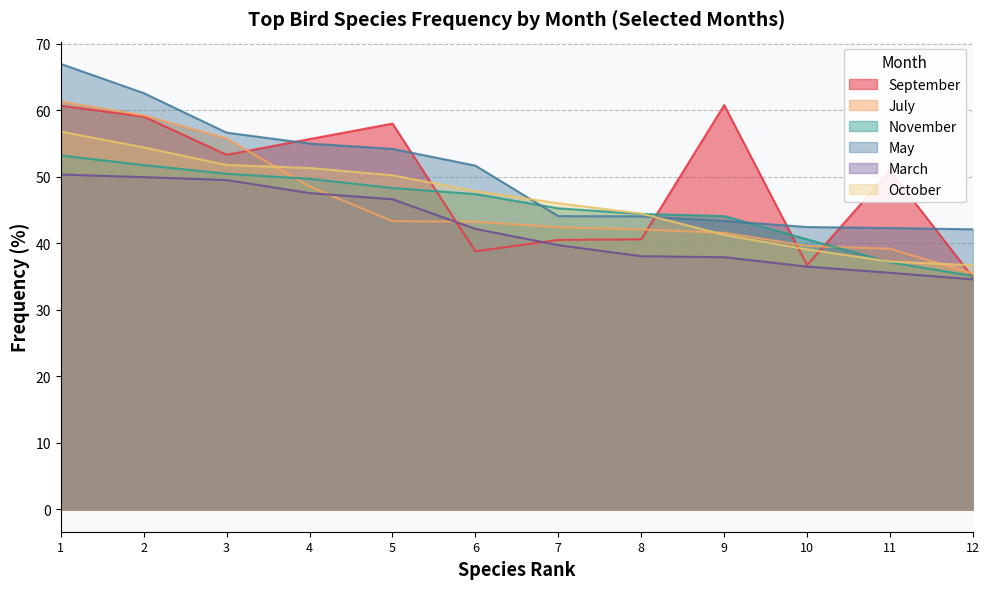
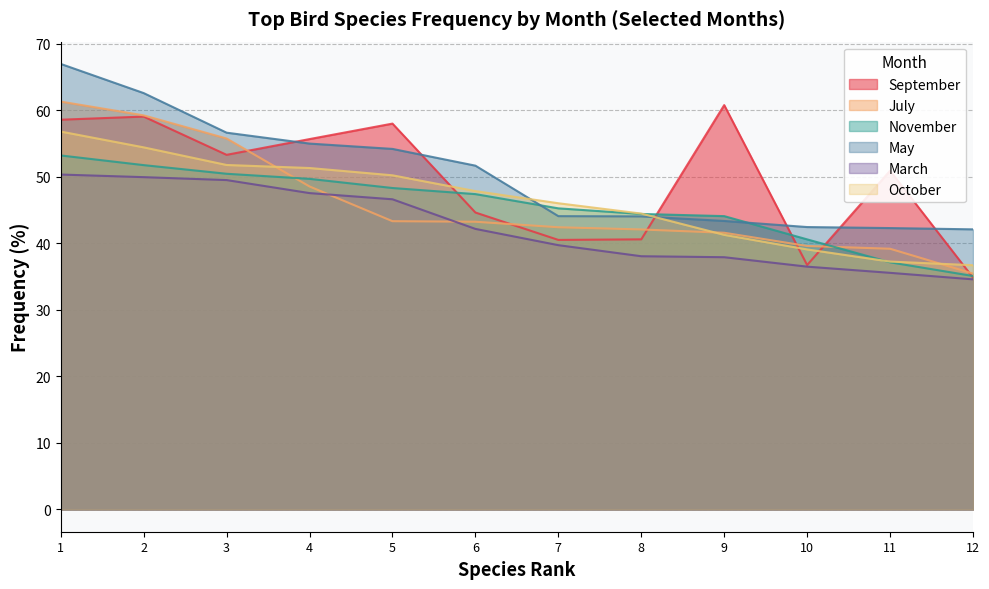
  {
    "September": {
-     "1": 61,
+     "1": 59,
      "3": 53,
      "4": 56,
      "5": 58,
-     "6": 39,
+     "6": 45,
      "7": 41,
      "8": 41,
      "9": 61
    }
  }
